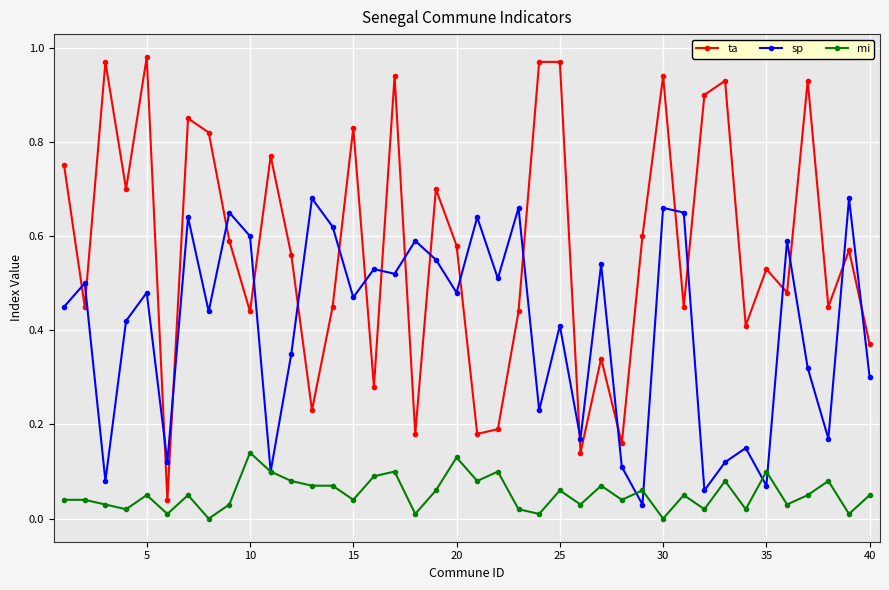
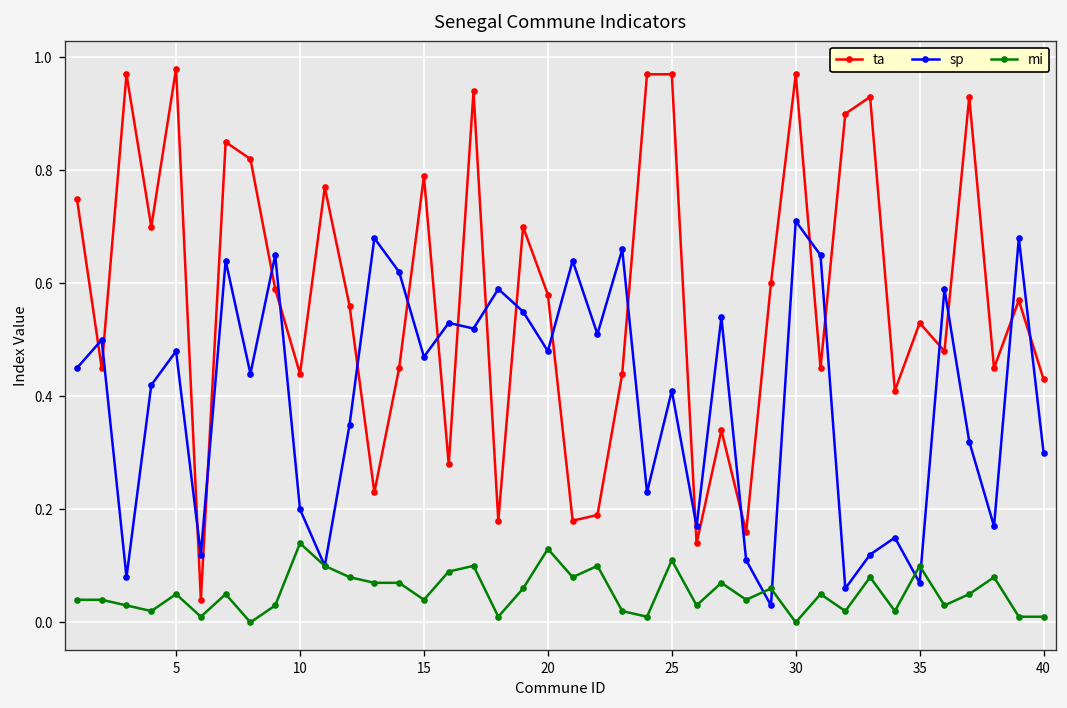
  {
    "ta": {
      "5": 0.98,
      "10": 0.44,
-     "15": 0.83,
+     "15": 0.79,
      "20": 0.58,
      "25": 0.97,
-     "30": 0.94,
+     "30": 0.97,
      "35": 0.53,
-     "40": 0.37
+     "40": 0.43
    },
    "sp": {
      "5": 0.48,
-     "10": 0.6,
+     "10": 0.2,
      "15": 0.47,
      "20": 0.48,
      "25": 0.41,
-     "30": 0.66,
+     "30": 0.71,
      "35": 0.07,
      "40": 0.30
    },
    "mi": {
      "5": 0.05,
      "10": 0.14,
      "15": 0.04,
      "20": 0.13,
-     "25": 0.06,
+     "25": 0.11,
      "30": 0.00,
      "35": 0.10,
-     "40": 0.05
+     "40": 0.01
    }
  }
